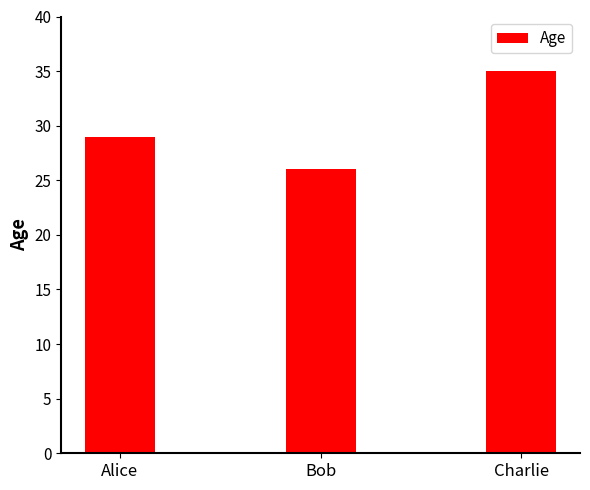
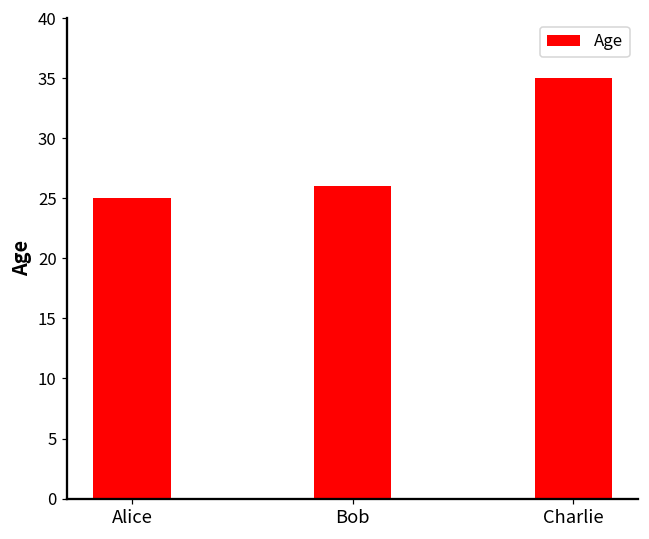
  {
-   "Alice": 29,
+   "Alice": 25,
    "Bob": 26,
    "Charlie": 35
  }
